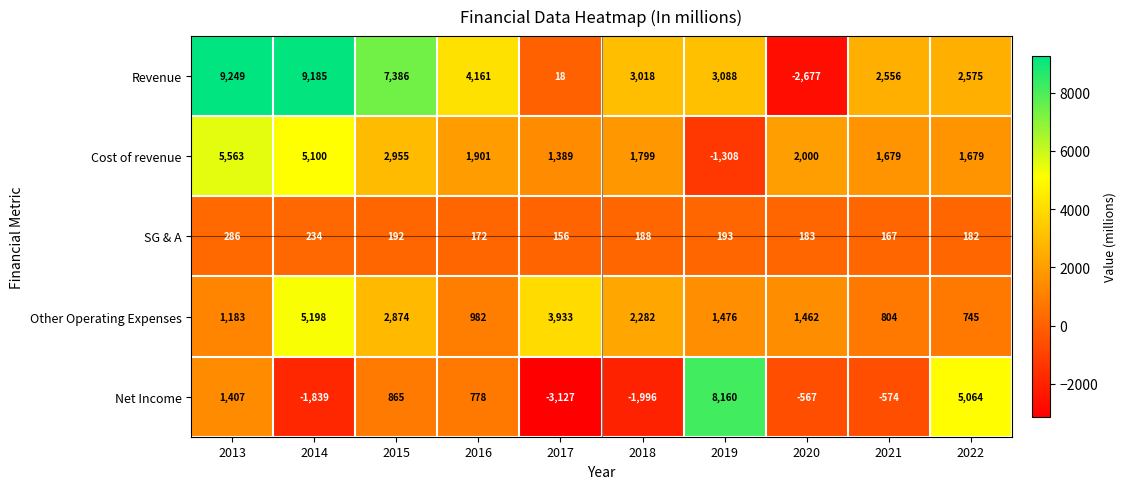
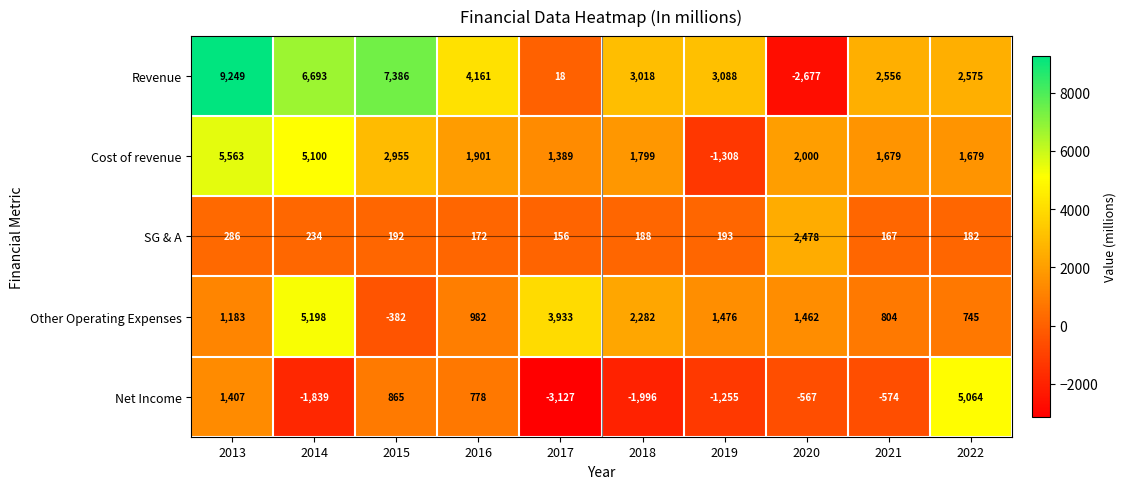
  {
    "Revenue": {
      "2013": "9,249",
-     "2014": "9,185",
+     "2014": "6,693",
      "2015": "7,386",
      "2016": "4,161",
      "2017": "18",
      "2018": "3,018",
      "2019": "3,088",
      "2020": "-2,677",
      "2021": "2,556",
      "2022": "2,575"
    },
    "Cost of revenue": {
      "2013": "5,563",
      "2014": "5,100",
      "2015": "2,955",
      "2016": "1,901",
      "2017": "1,389",
      "2018": "1,799",
      "2019": "-1,308",
      "2020": "2,000",
      "2021": "1,679",
      "2022": "1,679"
    },
    "SG & A": {
      "2013": "286",
      "2014": "234",
      "2015": "192",
      "2016": "172",
      "2017": "156",
      "2018": "188",
      "2019": "193",
-     "2020": "183",
+     "2020": "2,478",
      "2021": "167",
      "2022": "182"
    },
    "Other Operating Expenses": {
      "2013": "1,183",
      "2014": "5,198",
-     "2015": "2,874",
+     "2015": "-382",
      "2016": "982",
      "2017": "3,933",
      "2018": "2,282",
      "2019": "1,476",
      "2020": "1,462",
      "2021": "804",
      "2022": "745"
    },
    "Net Income": {
      "2013": "1,407",
      "2014": "-1,839",
      "2015": "865",
      "2016": "778",
      "2017": "-3,127",
      "2018": "-1,996",
-     "2019": "8,160",
+     "2019": "-1,255",
      "2020": "-567",
      "2021": "-574",
      "2022": "5,064"
    }
  }
